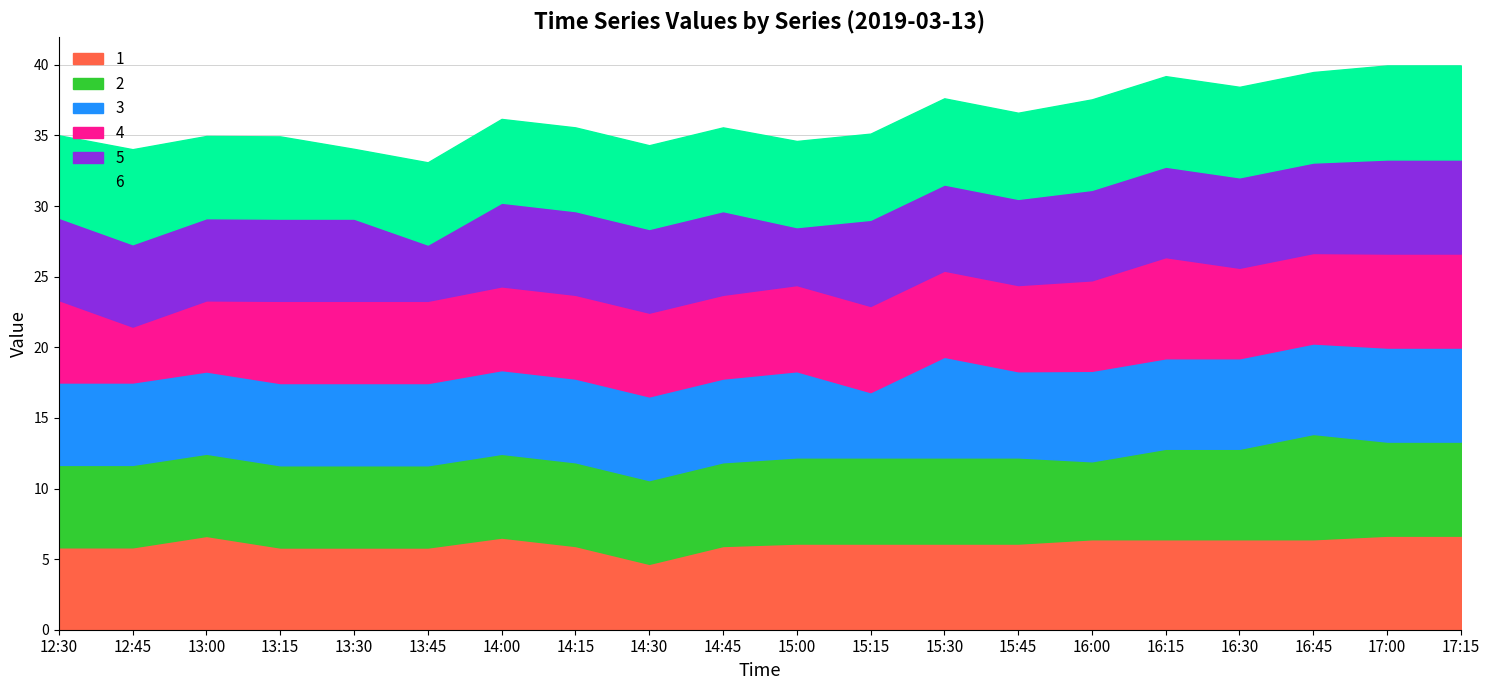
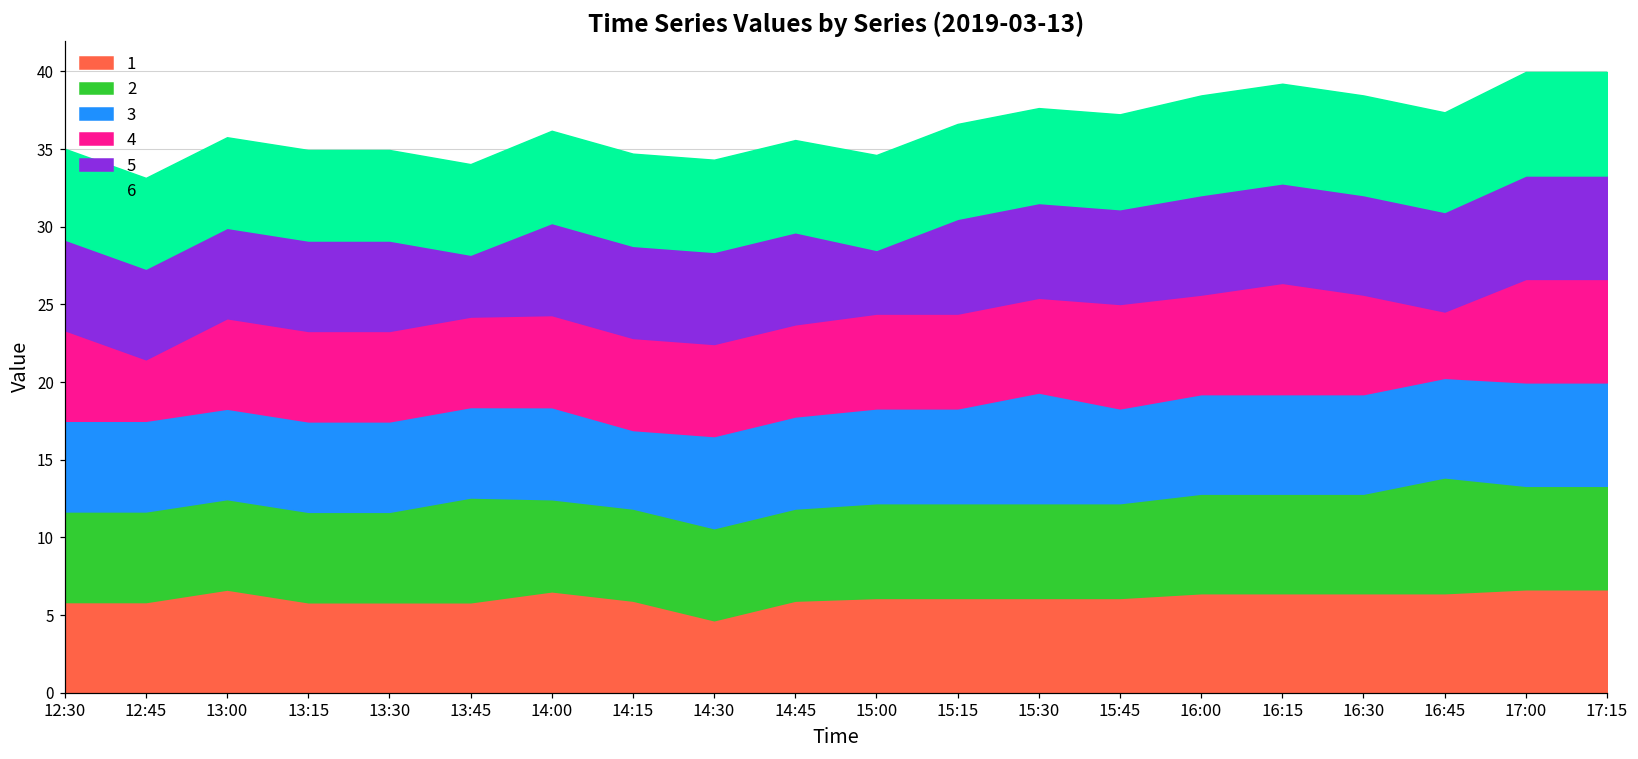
  {
    "2": {
-     "13:45": 5.8,
-     "16:00": 5.5
+     "13:45": 6.7,
+     "16:00": 6.4
    },
    "3": {
-     "14:15": 5.9,
-     "15:15": 4.6
+     "14:15": 5.1,
+     "15:15": 6.1
    },
    "4": {
-     "13:00": 5.0,
-     "15:45": 6.1,
-     "16:45": 6.4
+     "13:00": 5.8,
+     "15:45": 6.7,
+     "16:45": 4.3
    },
    "6": {
      "12:30": 5.8,
-     "12:45": 6.7,
+     "12:45": 5.8,
      "13:00": 5.8,
      "13:15": 5.8,
-     "13:30": 4.9,
+     "13:30": 5.8,
      "13:45": 5.8,
      "14:00": 5.9,
      "14:15": 5.9,
      "14:30": 5.9,
      "14:45": 5.9,
      "15:00": 6.1,
      "15:15": 6.1,
      "15:30": 6.1,
      "15:45": 6.1,
      "16:00": 6.4,
      "16:15": 6.4,
      "16:30": 6.4,
      "16:45": 6.4,
      "17:00": 6.7,
      "17:15": 6.7
    }
  }
